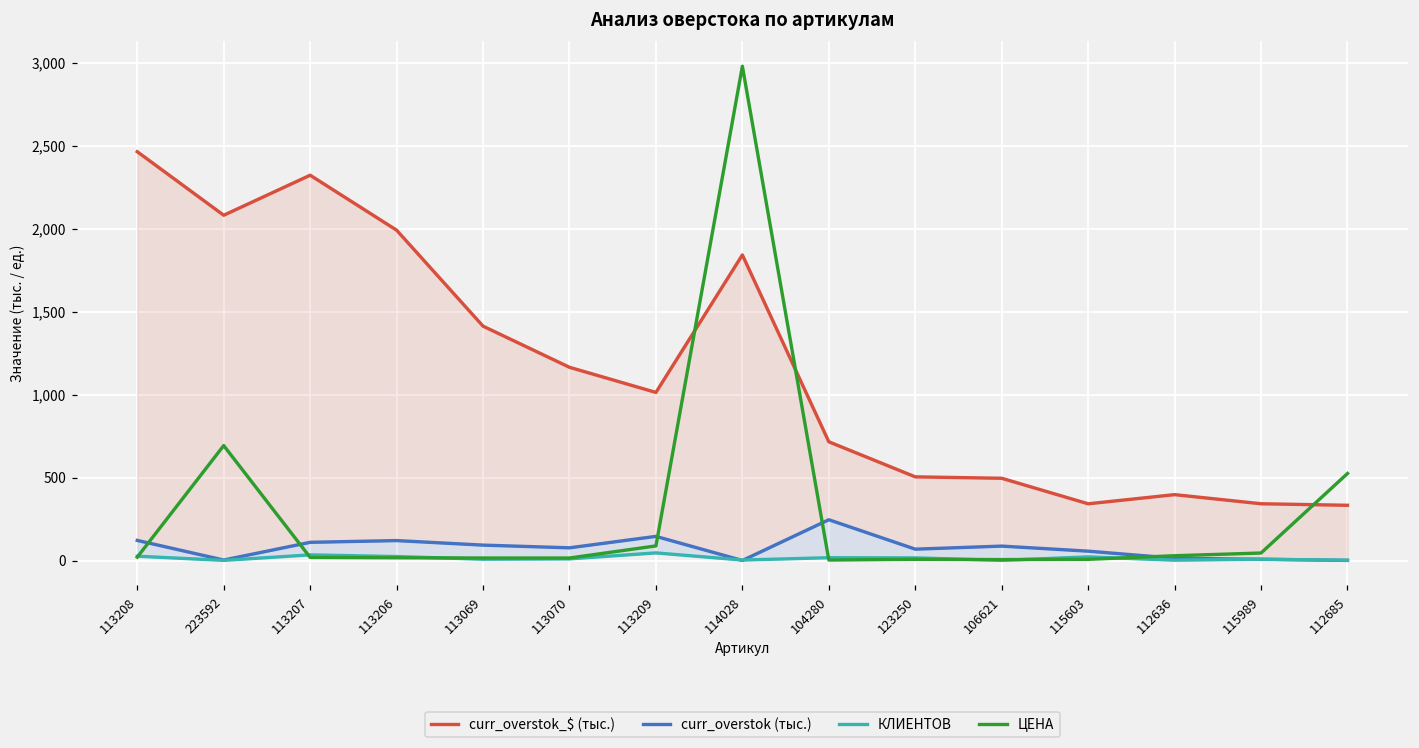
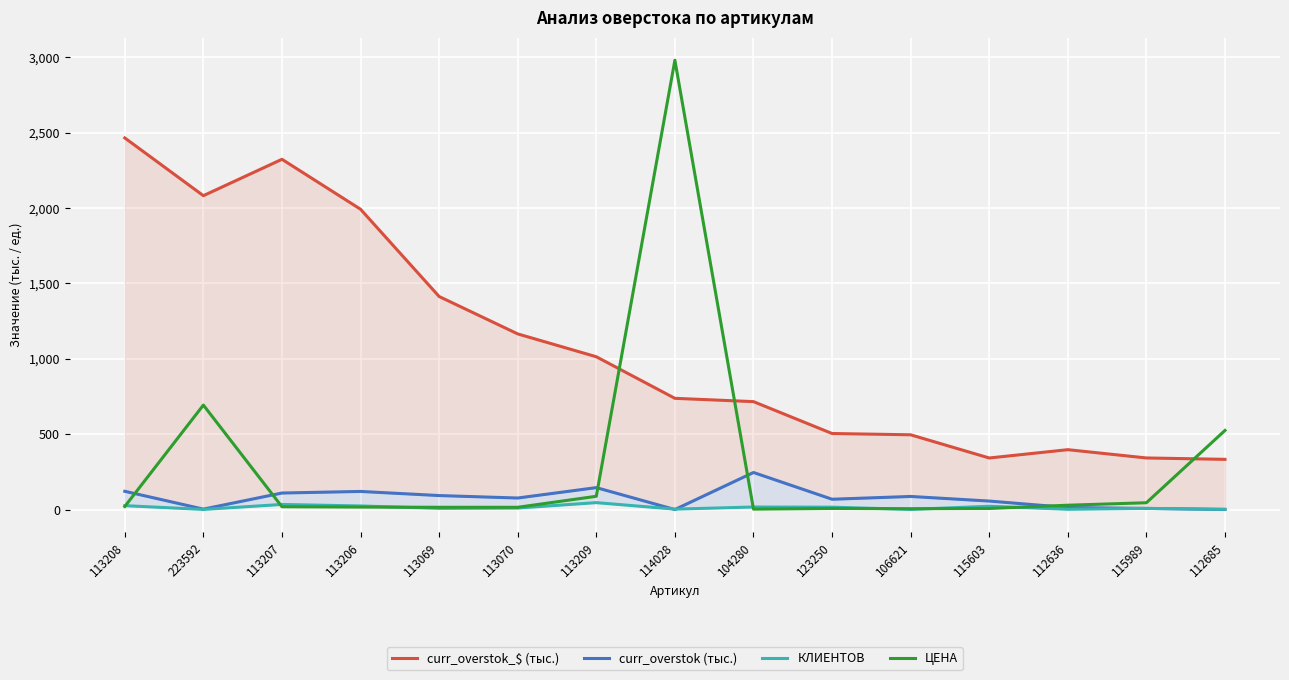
  {
    "curr_overstok_$ (тыс.)": {
      "113208": "2,460",
      "223592": "2,080",
      "113207": "2,320",
      "113206": "1,990",
      "113069": "1,410",
      "113070": "1,160",
      "113209": "1,010",
-     "114028": "1,840",
+     "114028": "740",
      "104280": "720",
      "123250": "500",
      "106621": "500",
      "115603": "340",
      "112636": "400",
      "115989": "340",
      "112685": "330"
    },
    "КЛИЕНТОВ": {
      "113209": "50"
    },
    "ЦЕНА": {
      "223592": "690",
      "113209": "90",
      "114028": "2,980",
      "115989": "50",
      "112685": "520"
    }
  }
